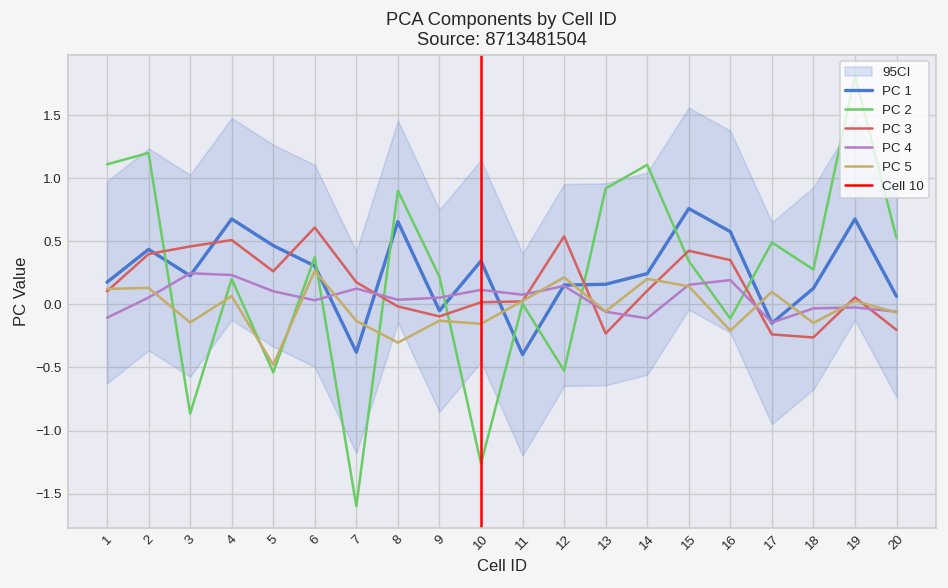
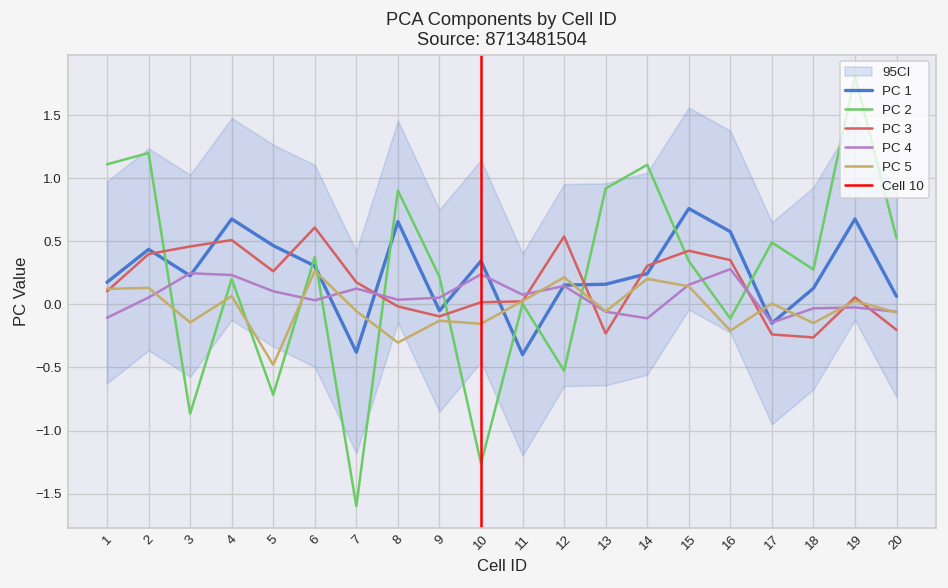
  {
    "PC 2": {
      "1": 1.11,
      "2": 1.20,
      "3": -0.87,
      "4": 0.20,
-     "5": -0.54,
+     "5": -0.72,
      "6": 0.37,
      "7": -1.60,
      "8": 0.90,
      "9": 0.22,
      "10": -1.26,
      "12": -0.53,
      "13": 0.92,
      "14": 1.11,
      "15": 0.34,
      "16": -0.11,
      "17": 0.49,
      "18": 0.28,
      "20": 0.52
    },
    "PC 3": {
      "2": 0.40,
      "3": 0.46,
      "4": 0.51,
      "5": 0.26,
      "6": 0.61,
      "7": 0.17,
      "8": -0.02,
      "9": -0.10,
      "10": 0.02,
      "12": 0.54,
      "13": -0.23,
-     "14": 0.11,
+     "14": 0.31,
      "15": 0.42,
      "16": 0.35,
      "17": -0.24,
      "18": -0.26,
      "19": 0.06,
      "20": -0.20
    },
    "PC 4": {
      "1": -0.11,
      "2": 0.05,
      "4": 0.23,
      "5": 0.10,
      "6": 0.03,
      "7": 0.12,
      "8": 0.04,
      "9": 0.05,
-     "10": 0.11,
+     "10": 0.24,
      "11": 0.08,
      "14": -0.11,
-     "16": 0.19,
+     "16": 0.28,
      "18": -0.03,
      "19": -0.02
    },
    "PC 5": {
      "2": 0.13,
      "3": -0.14,
      "4": 0.07,
      "5": -0.48,
      "6": 0.27,
-     "7": -0.13,
+     "7": -0.05,
      "8": -0.30,
      "9": -0.13,
      "10": -0.15,
      "12": 0.21,
      "14": 0.20,
      "16": -0.21,
-     "17": 0.10,
+     "17": 0.01,
      "18": -0.15,
      "19": 0.03
    }
  }
